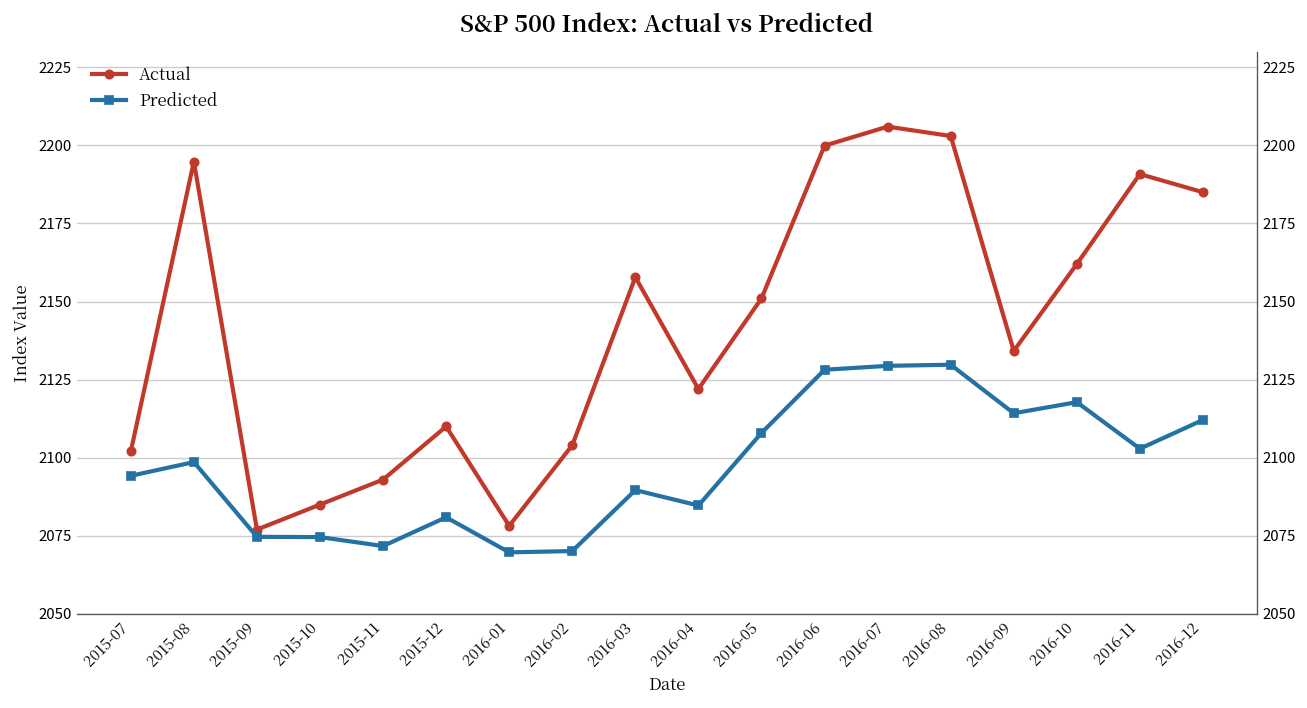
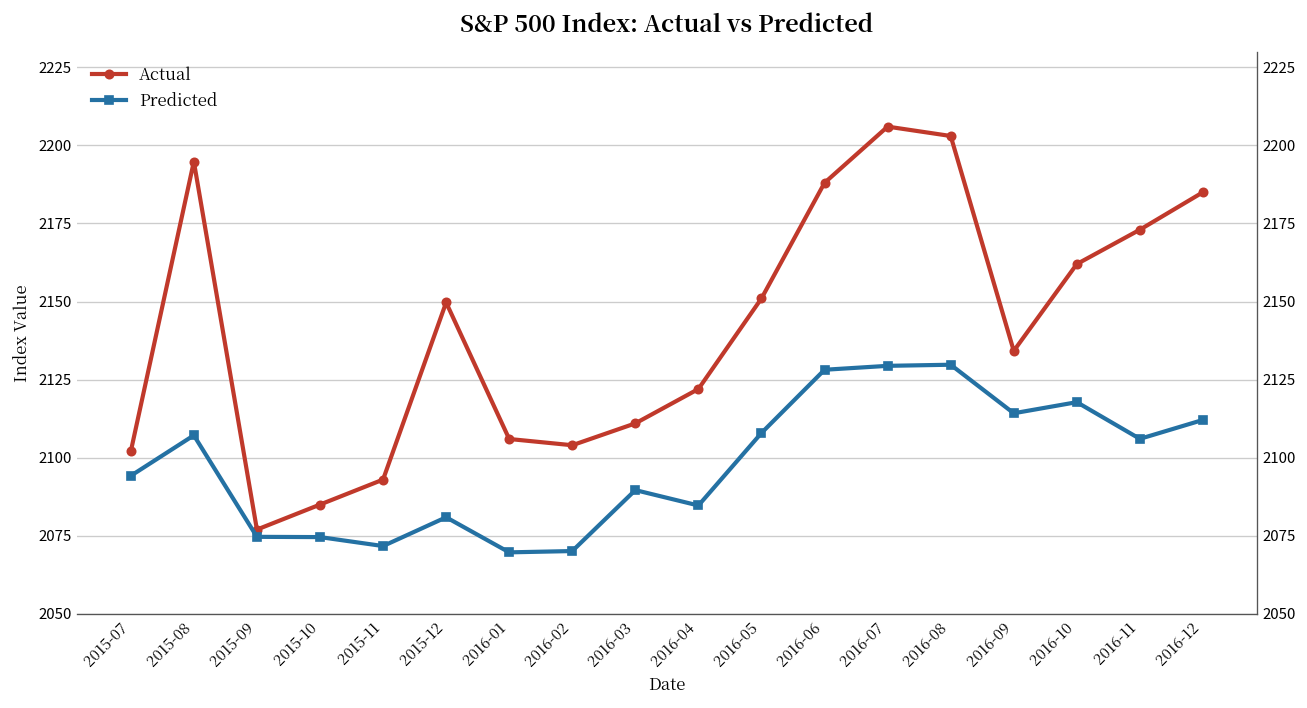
  {
    "Actual": {
      "2015-07": 2102,
      "2015-08": 2195,
      "2015-09": 2077,
      "2015-10": 2085,
      "2015-11": 2093,
-     "2015-12": 2110,
-     "2016-01": 2078,
+     "2015-12": 2150,
+     "2016-01": 2106,
      "2016-02": 2104,
-     "2016-03": 2158,
+     "2016-03": 2111,
      "2016-04": 2122,
      "2016-05": 2151,
-     "2016-06": 2200,
+     "2016-06": 2188,
      "2016-07": 2206,
      "2016-08": 2203,
      "2016-09": 2134,
      "2016-10": 2162,
-     "2016-11": 2191,
+     "2016-11": 2173,
      "2016-12": 2185
    },
    "Predicted": {
      "2015-07": 2094,
-     "2015-08": 2099,
+     "2015-08": 2107,
      "2015-09": 2075,
      "2015-10": 2075,
      "2015-11": 2072,
      "2015-12": 2081,
      "2016-01": 2070,
      "2016-02": 2070,
      "2016-03": 2090,
      "2016-04": 2085,
      "2016-05": 2108,
      "2016-06": 2128,
      "2016-07": 2129,
      "2016-08": 2130,
      "2016-09": 2114,
      "2016-10": 2118,
-     "2016-11": 2103,
+     "2016-11": 2106,
      "2016-12": 2112
    }
  }
